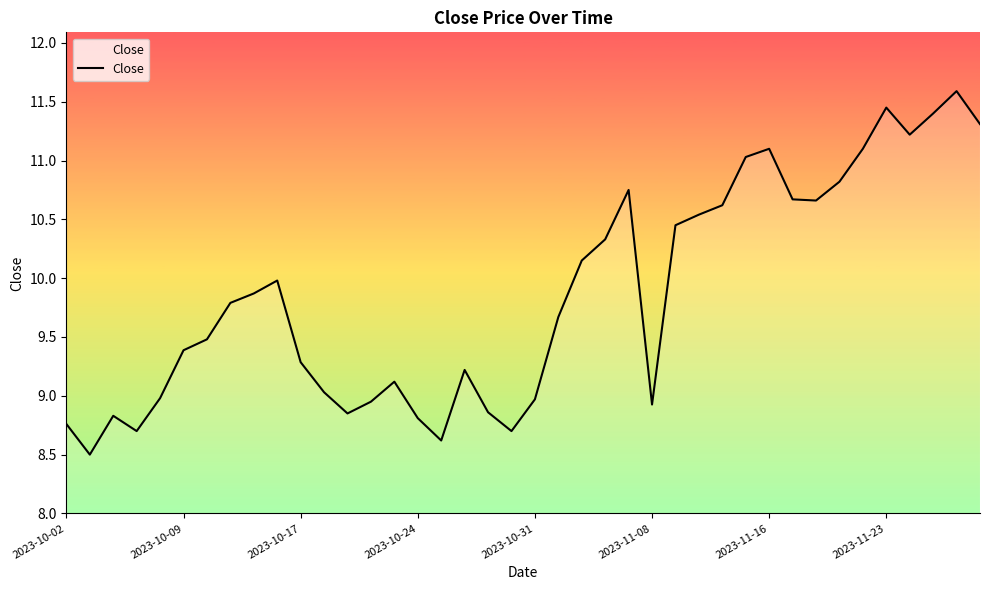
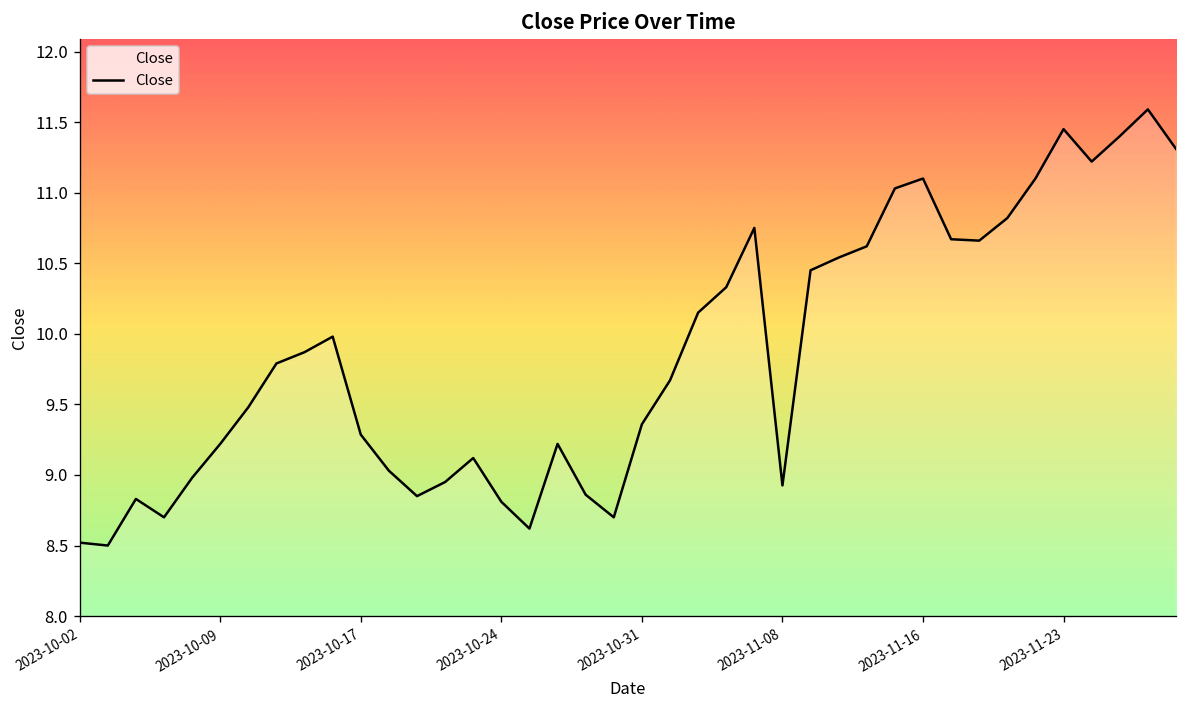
  {
-   "2023-10-02": 8.76,
-   "2023-10-09": 9.39,
+   "2023-10-02": 8.52,
+   "2023-10-09": 9.22,
    "2023-10-17": 9.29,
    "2023-10-24": 8.81,
-   "2023-10-31": 8.97,
+   "2023-10-31": 9.36,
    "2023-11-08": 8.93,
    "2023-11-16": 11.10,
    "2023-11-23": 11.45
  }
